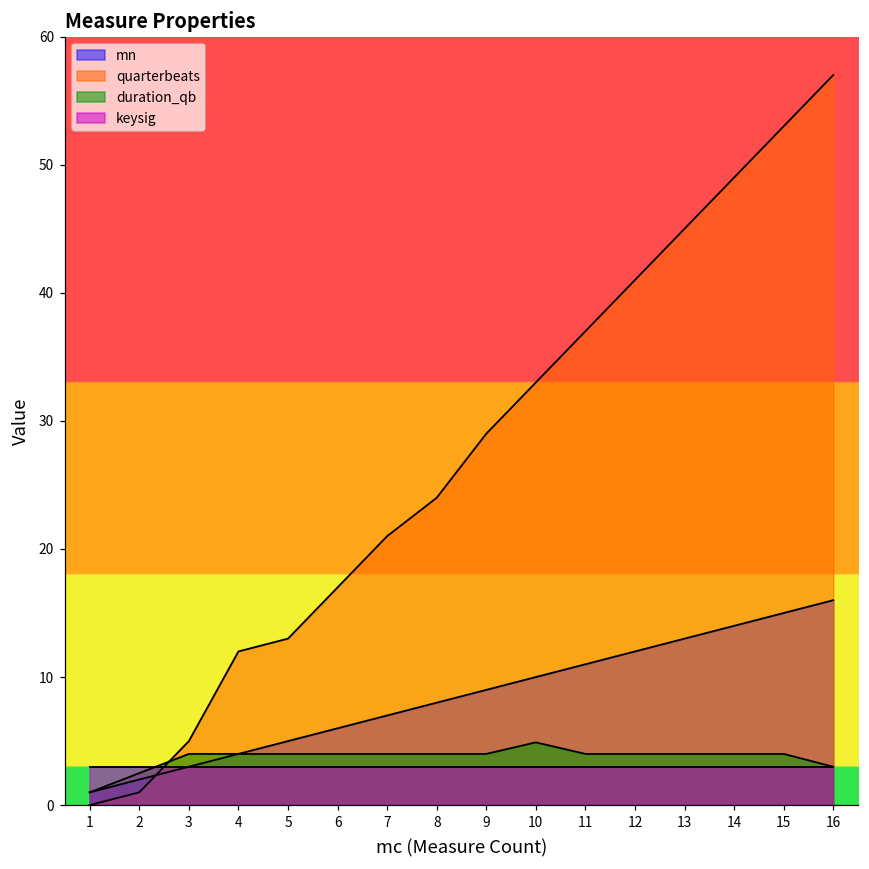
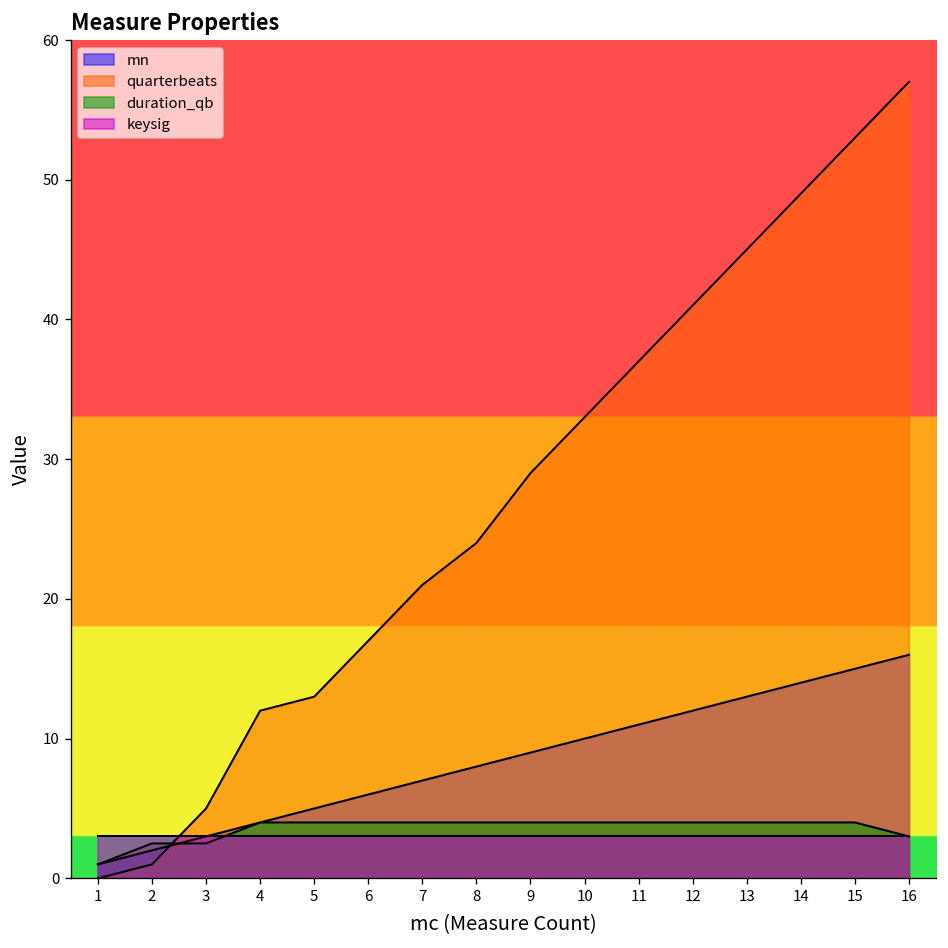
  {
    "mn": {
      "2": 2.0,
      "5": 5.0,
      "6": 6.0,
      "7": 7.0,
      "8": 8.0,
      "9": 9.0,
      "10": 10.0,
      "11": 11.0,
      "12": 12.0,
      "13": 13.0,
      "14": 14.0,
      "15": 15.0,
      "16": 16.0
    },
    "quarterbeats": {
      "1": 0.0,
      "2": 1.0,
      "3": 5.0,
      "4": 12.0,
      "5": 13.0,
      "6": 17.0,
      "7": 21.0,
      "8": 24.0,
      "9": 29.0,
      "10": 33.0,
      "11": 37.0,
      "12": 41.0,
      "13": 45.0,
      "14": 49.0,
      "15": 53.0,
      "16": 57.0
    },
    "duration_qb": {
      "2": 2.5,
-     "3": 4.0,
+     "3": 2.5,
      "5": 4.0,
      "6": 4.0,
      "7": 4.0,
      "8": 4.0,
      "9": 4.0,
-     "10": 4.9,
+     "10": 4.0,
      "11": 4.0,
      "12": 4.0,
      "13": 4.0,
      "14": 4.0,
      "15": 4.0
    },
    "keysig": {
      "1": 3.0,
      "2": 3.0,
      "4": 3.0,
      "5": 3.0,
      "6": 3.0,
      "7": 3.0,
      "8": 3.0,
      "9": 3.0,
      "10": 3.0,
      "11": 3.0,
      "12": 3.0,
      "13": 3.0,
      "14": 3.0,
      "15": 3.0
    }
  }
